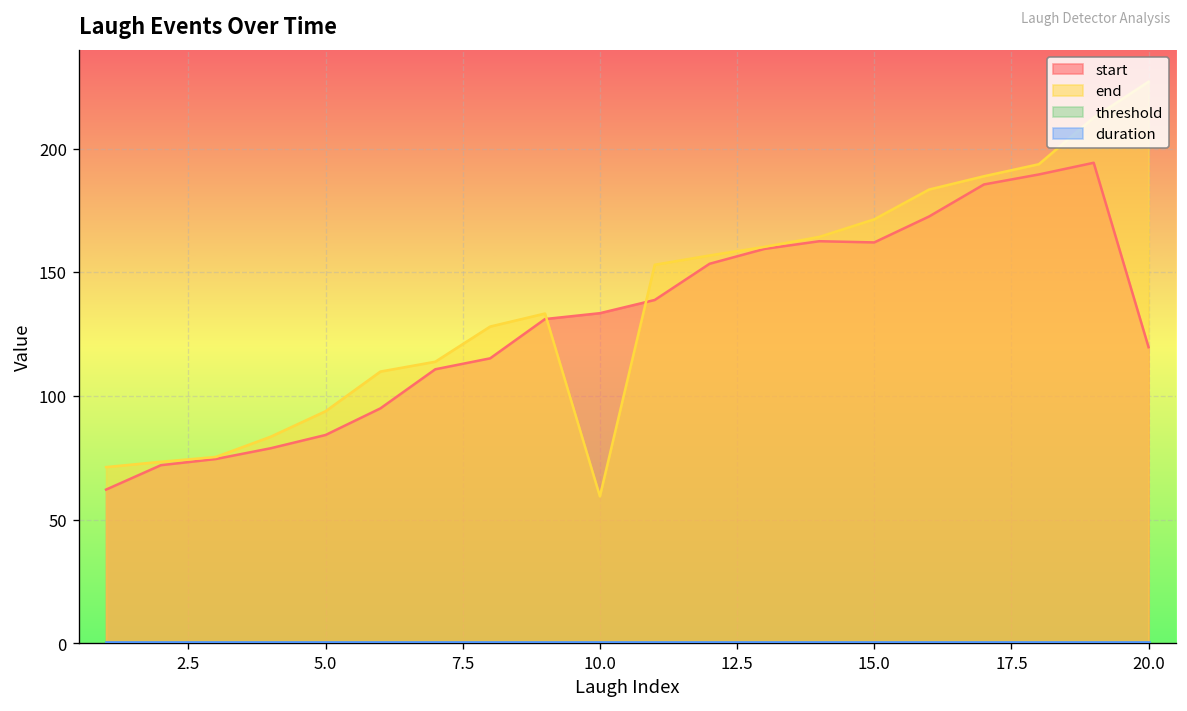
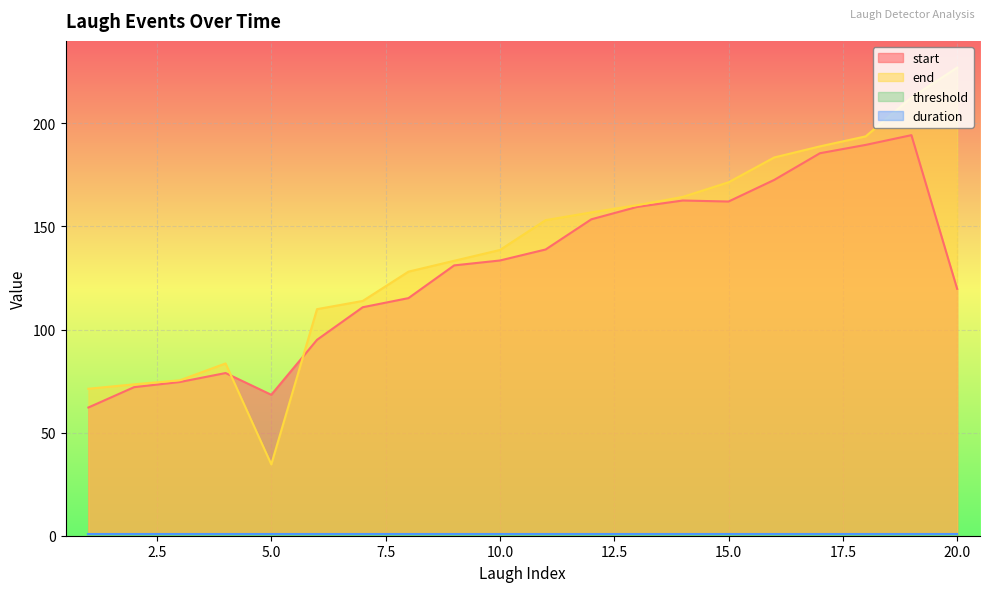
  {
    "start": {
-     "5.0": 84,
+     "5.0": 68,
      "10.0": 133,
      "15.0": 162,
      "20.0": 120
    },
    "end": {
-     "5.0": 94,
-     "10.0": 59,
+     "5.0": 35,
+     "10.0": 139,
      "15.0": 171
    }
  }
